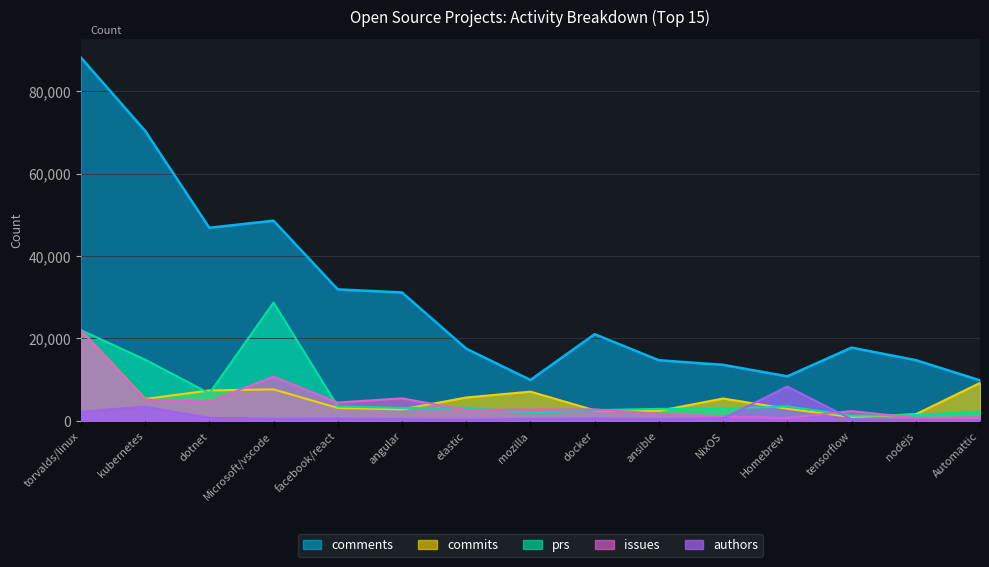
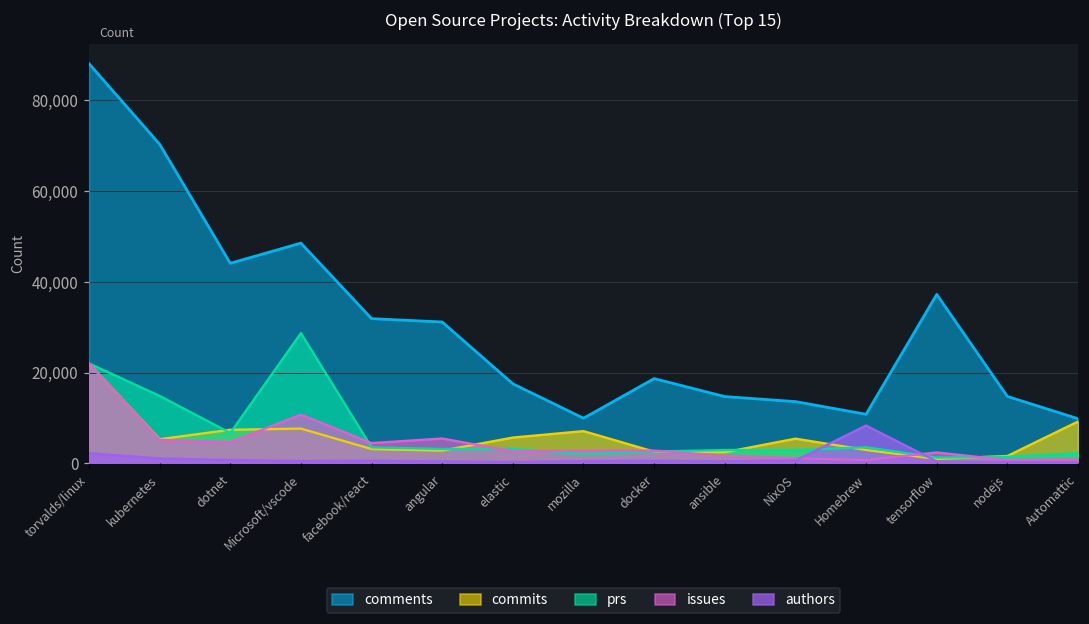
  {
    "comments": {
      "torvalds/linux": "88,000",
      "kubernetes": "70,000",
-     "dotnet": "47,000",
+     "dotnet": "44,000",
      "Microsoft/vscode": "49,000",
      "facebook/react": "32,000",
      "angular": "31,000",
      "elastic": "18,000",
      "mozilla": "10,000",
-     "docker": "21,000",
+     "docker": "19,000",
      "ansible": "15,000",
      "NixOS": "14,000",
      "Homebrew": "11,000",
-     "tensorflow": "18,000",
+     "tensorflow": "37,000",
      "nodejs": "15,000",
      "Automattic": "10,000"
    },
    "commits": {
      "dotnet": "7,000",
      "Microsoft/vscode": "8,000",
      "elastic": "6,000",
      "mozilla": "7,000",
      "NixOS": "5,000",
      "Automattic": "9,000"
    },
    "prs": {
      "kubernetes": "15,000",
      "dotnet": "7,000",
      "Microsoft/vscode": "29,000",
      "mozilla": "2,000",
      "NixOS": "3,000",
      "Automattic": "2,000"
    },
    "issues": {
      "dotnet": "5,000",
      "Microsoft/vscode": "11,000",
      "facebook/react": "4,000",
      "angular": "5,000",
      "mozilla": "3,000",
      "ansible": "2,000",
      "Homebrew": "1,000",
      "tensorflow": "2,000",
      "Automattic": "1,000"
    },
    "authors": {
      "torvalds/linux": "2,000",
-     "kubernetes": "3,000",
+     "kubernetes": "1,000",
      "dotnet": "1,000",
      "Microsoft/vscode": "1,000",
      "facebook/react": "1,000",
      "angular": "0",
      "elastic": "0",
      "mozilla": "0",
      "docker": "1,000",
      "ansible": "0",
      "Homebrew": "8,000",
      "Automattic": "0"
    }
  }
